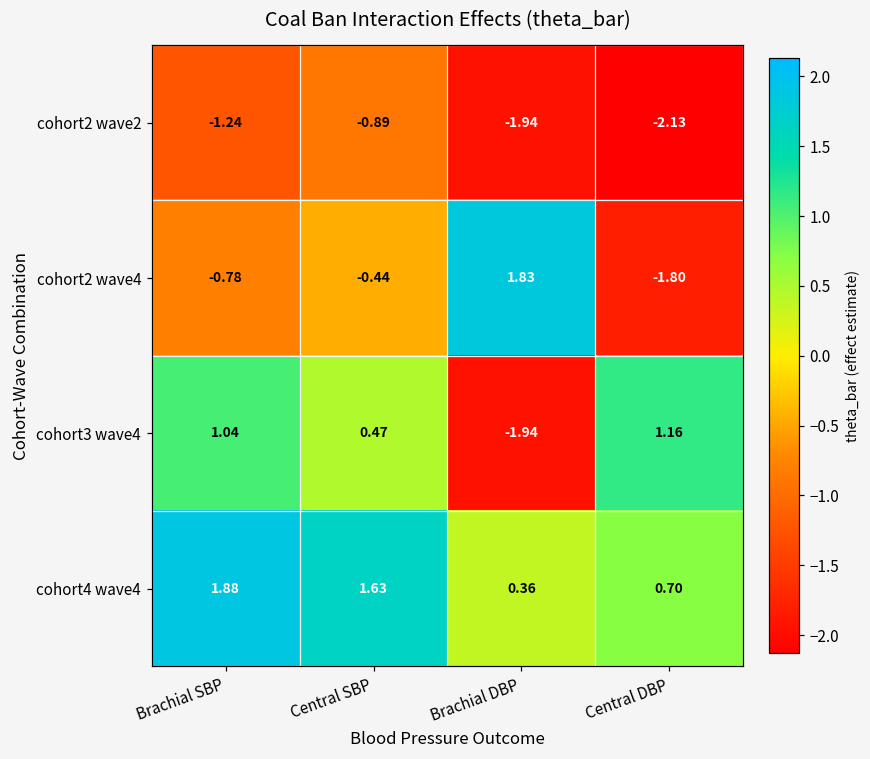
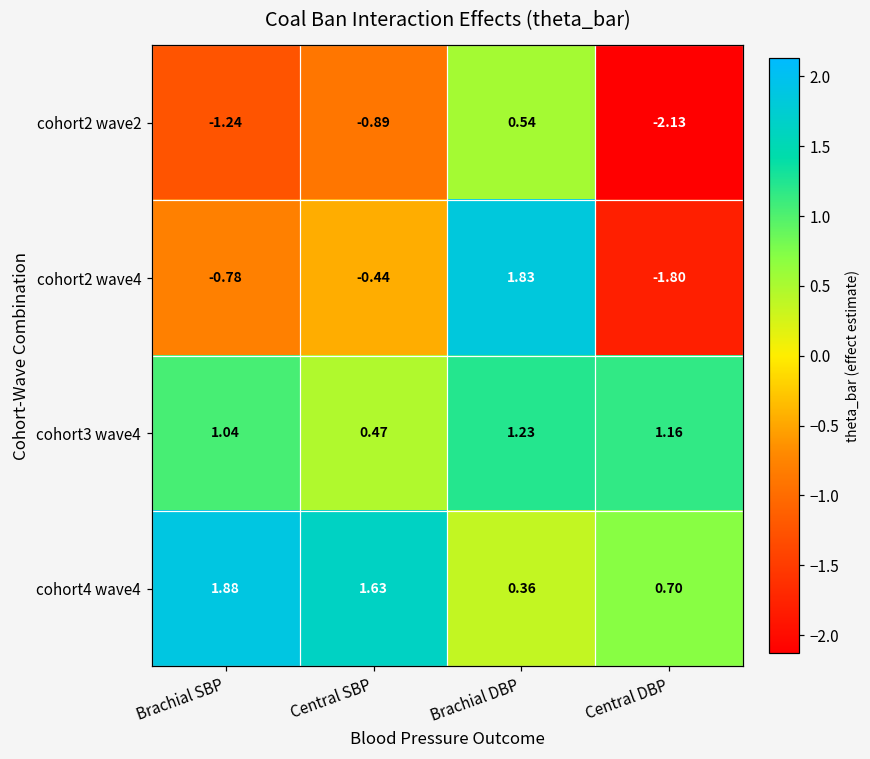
  {
    "cohort2 wave2": {
      "Brachial SBP": -1.24,
      "Central SBP": -0.89,
-     "Brachial DBP": -1.94,
+     "Brachial DBP": 0.54,
      "Central DBP": -2.13
    },
    "cohort2 wave4": {
      "Brachial SBP": -0.78,
      "Central SBP": -0.44,
      "Brachial DBP": 1.83,
      "Central DBP": -1.80
    },
    "cohort3 wave4": {
      "Brachial SBP": 1.04,
      "Central SBP": 0.47,
-     "Brachial DBP": -1.94,
+     "Brachial DBP": 1.23,
      "Central DBP": 1.16
    },
    "cohort4 wave4": {
      "Brachial SBP": 1.88,
      "Central SBP": 1.63,
      "Brachial DBP": 0.36,
      "Central DBP": 0.70
    }
  }
